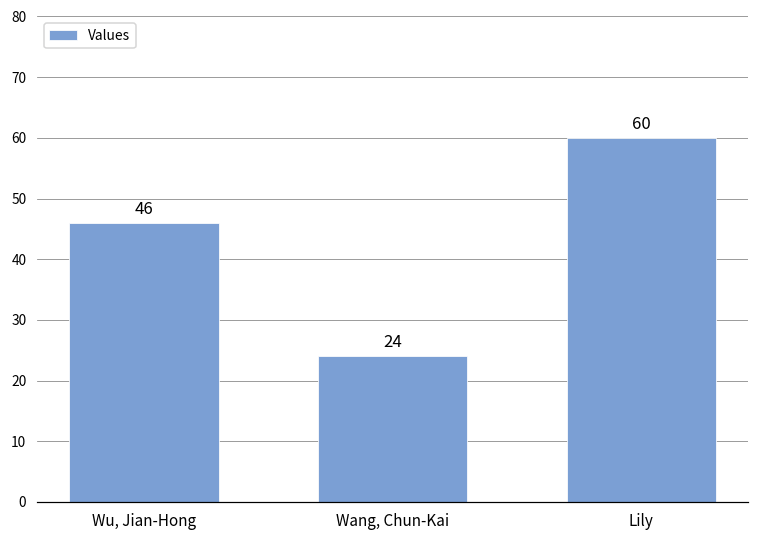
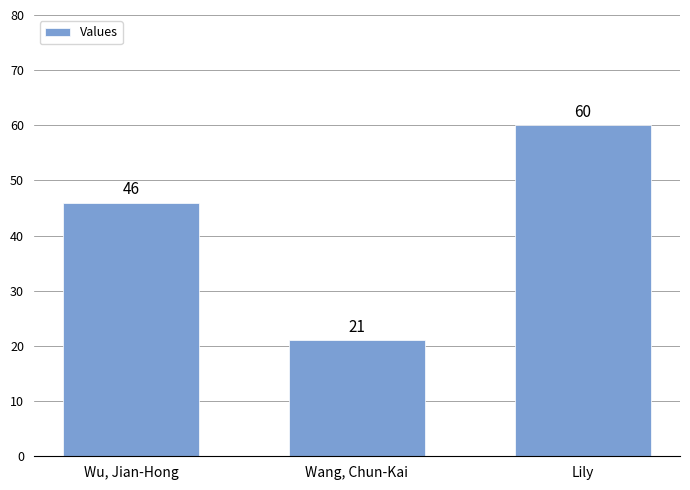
  {
    "Wu, Jian-Hong": 46,
-   "Wang, Chun-Kai": 24,
+   "Wang, Chun-Kai": 21,
    "Lily": 60
  }
